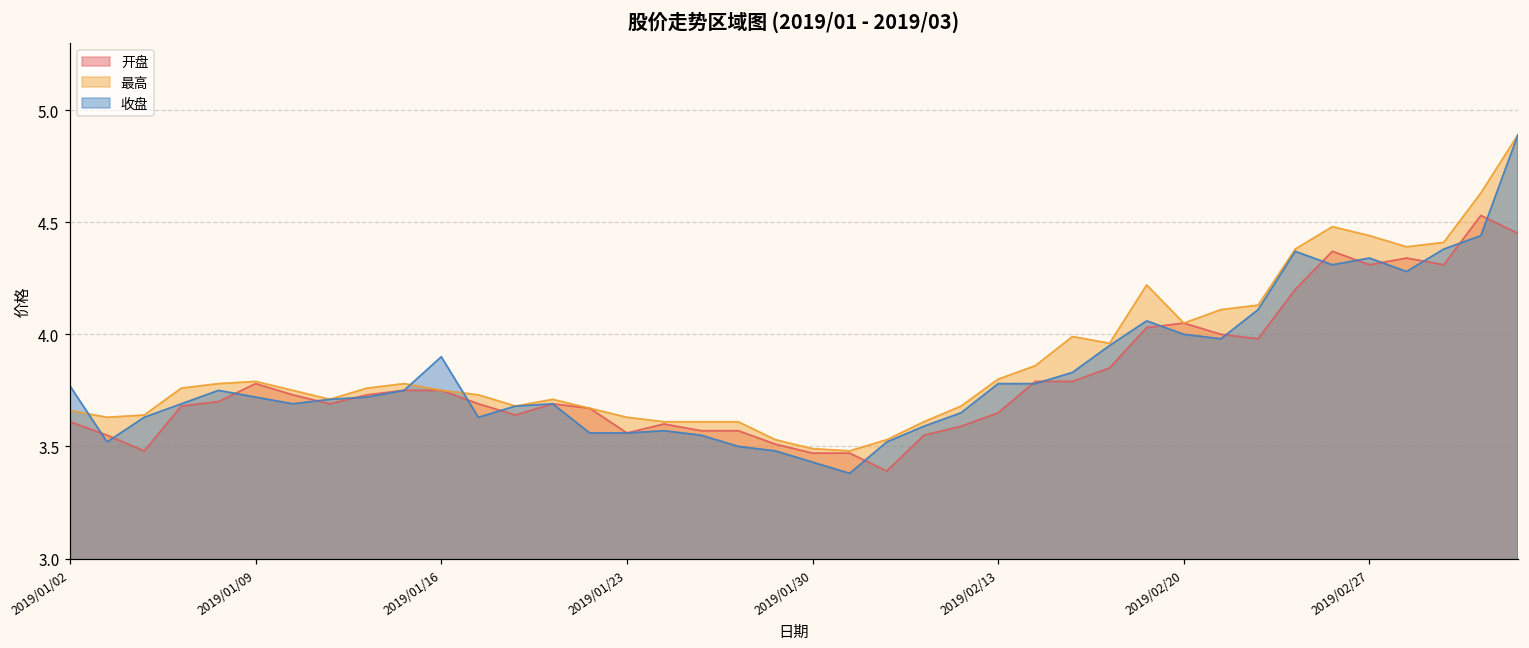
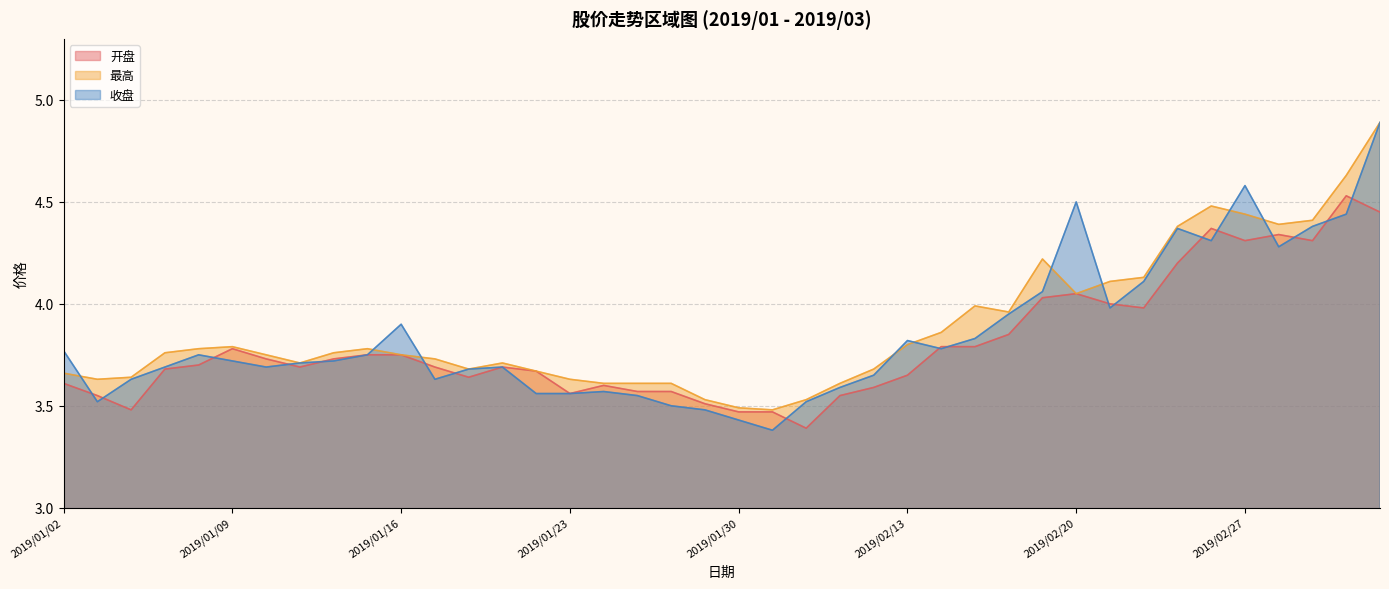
  {
    "收盘": {
      "2019/01/02": 3.77,
      "2019/01/09": 3.72,
      "2019/01/16": 3.90,
      "2019/01/30": 3.43,
-     "2019/02/13": 3.78,
-     "2019/02/20": 4.0,
-     "2019/02/27": 4.34
+     "2019/02/13": 3.82,
+     "2019/02/20": 4.5,
+     "2019/02/27": 4.58
    }
  }
